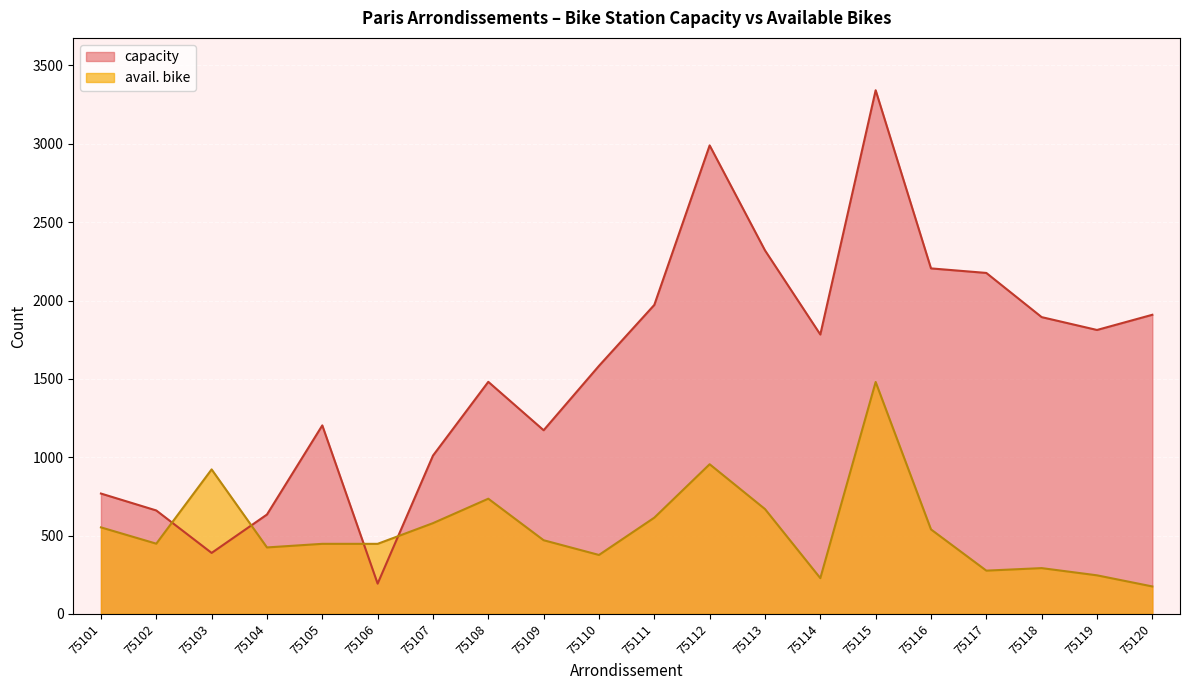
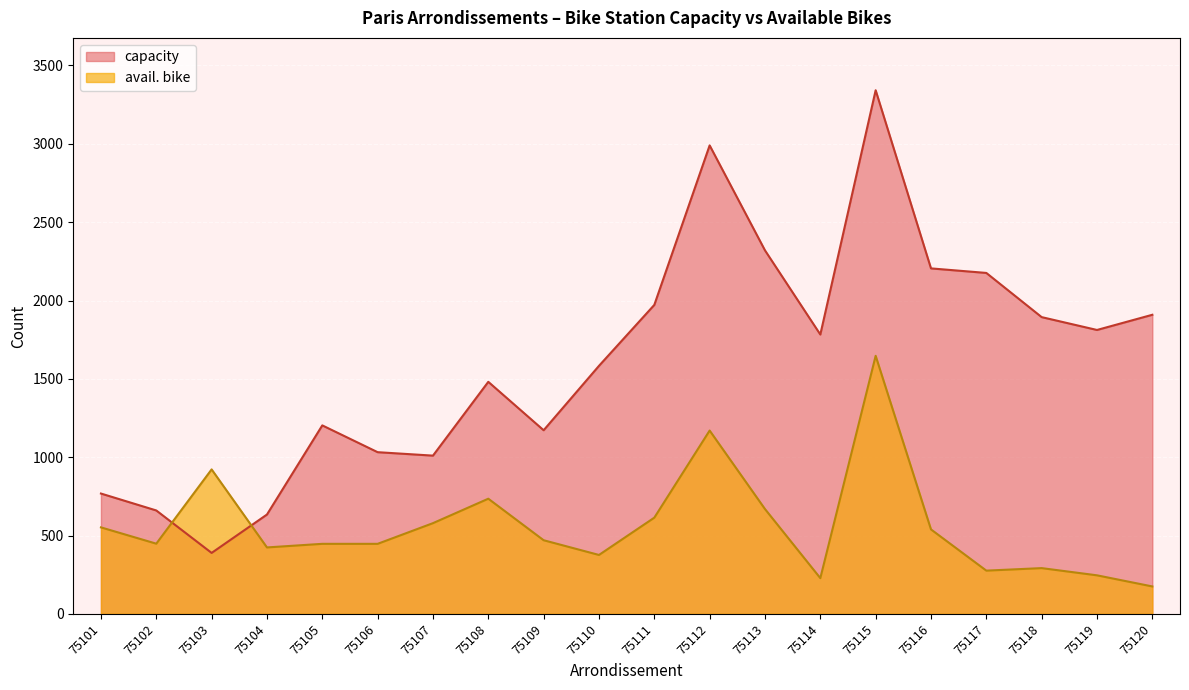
  {
    "capacity": {
      "75101": 770,
      "75102": 660,
      "75103": 390,
      "75104": 630,
      "75105": 1200,
-     "75106": 190,
+     "75106": 1030,
      "75107": 1010,
      "75108": 1480,
      "75109": 1170,
      "75110": 1580,
      "75111": 1970,
      "75112": 2990,
      "75113": 2320,
      "75114": 1780,
      "75115": 3340,
      "75116": 2210,
      "75117": 2180,
      "75118": 1890,
      "75119": 1810,
      "75120": 1910
    },
    "avail. bike": {
      "75101": 550,
      "75102": 450,
      "75103": 920,
      "75104": 420,
      "75105": 450,
      "75106": 450,
      "75107": 580,
      "75108": 740,
      "75109": 470,
      "75110": 380,
      "75111": 610,
-     "75112": 960,
+     "75112": 1170,
      "75113": 670,
      "75114": 230,
-     "75115": 1480,
+     "75115": 1650,
      "75116": 540,
      "75117": 280,
      "75118": 290,
      "75119": 250,
      "75120": 180
    }
  }
